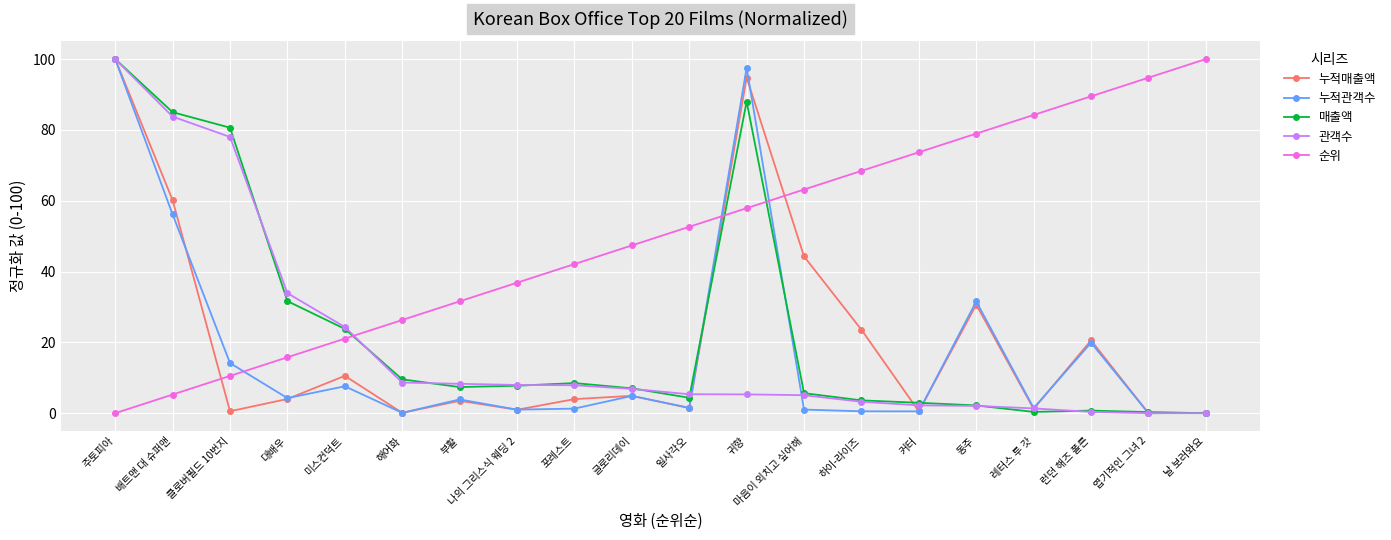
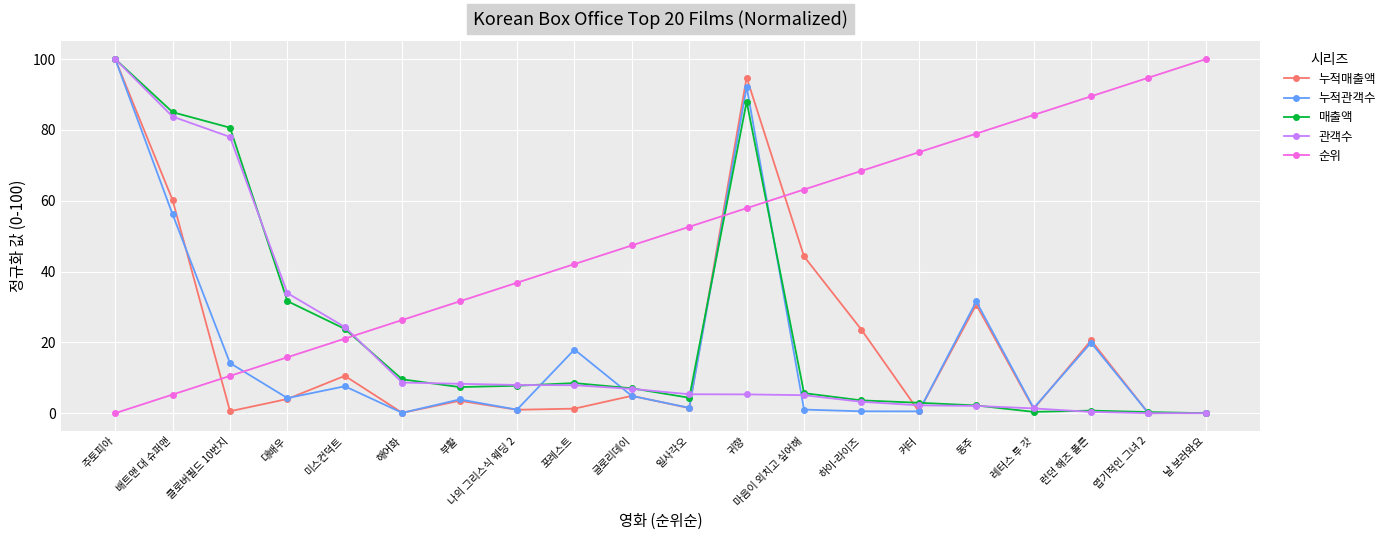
  {
    "누적매출액": {
      "배트맨 대 슈퍼맨": 60,
      "클로버필드 10번지": 1,
      "미스컨덕트": 11,
-     "포레스트": 4,
+     "포레스트": 1,
      "귀향": 95,
      "마음이 외치고 싶어해": 44,
      "하이-라이즈": 24,
      "동주": 31
    },
    "누적관객수": {
      "배트맨 대 슈퍼맨": 56,
      "클로버필드 10번지": 14,
      "미스컨덕트": 8,
-     "포레스트": 1,
-     "귀향": 98,
+     "포레스트": 18,
+     "귀향": 92,
      "마음이 외치고 싶어해": 1,
      "하이-라이즈": 1,
      "동주": 32
    },
    "매출액": {
      "배트맨 대 슈퍼맨": 85,
      "클로버필드 10번지": 81,
      "대배우": 32,
      "해어화": 10,
      "부활": 7,
      "일사각오": 4,
      "귀향": 88,
      "레터스 투 갓": 0
    }
  }
